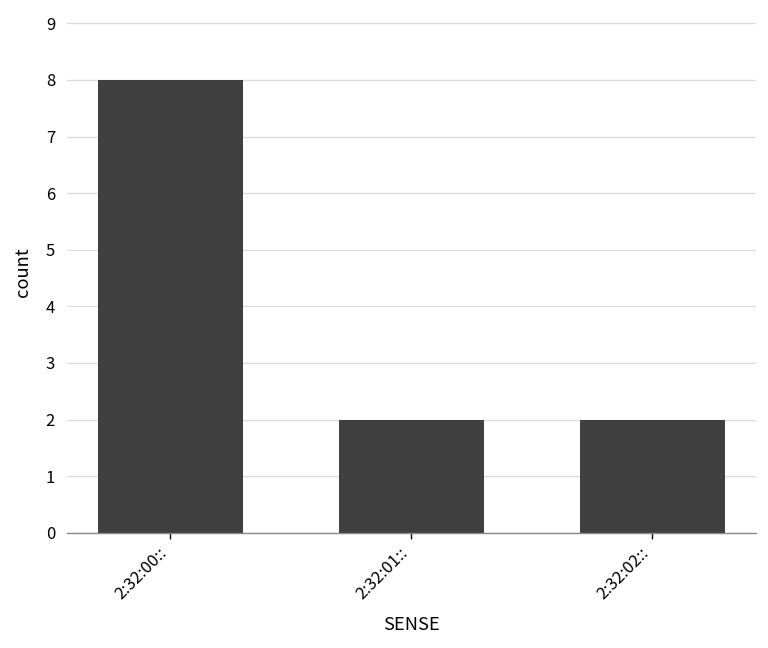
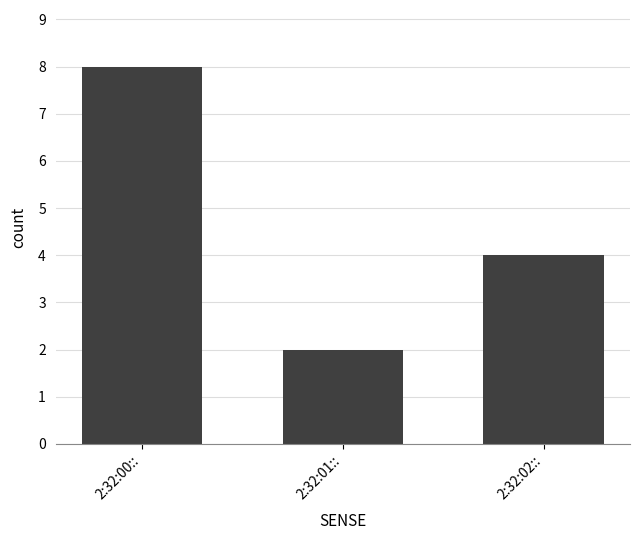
  {
    "2:32:00::": 8,
    "2:32:01::": 2,
-   "2:32:02::": 2
+   "2:32:02::": 4
  }
